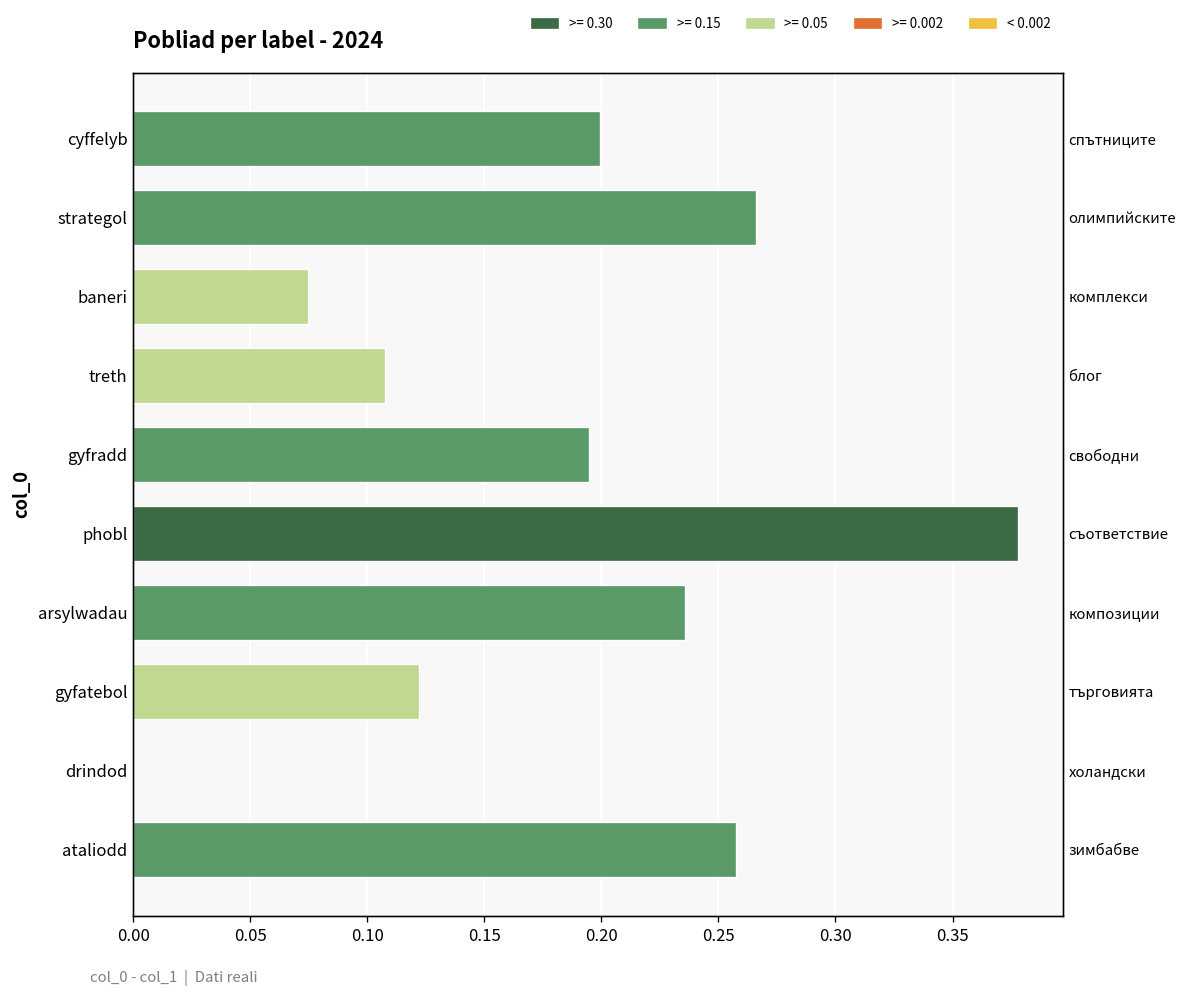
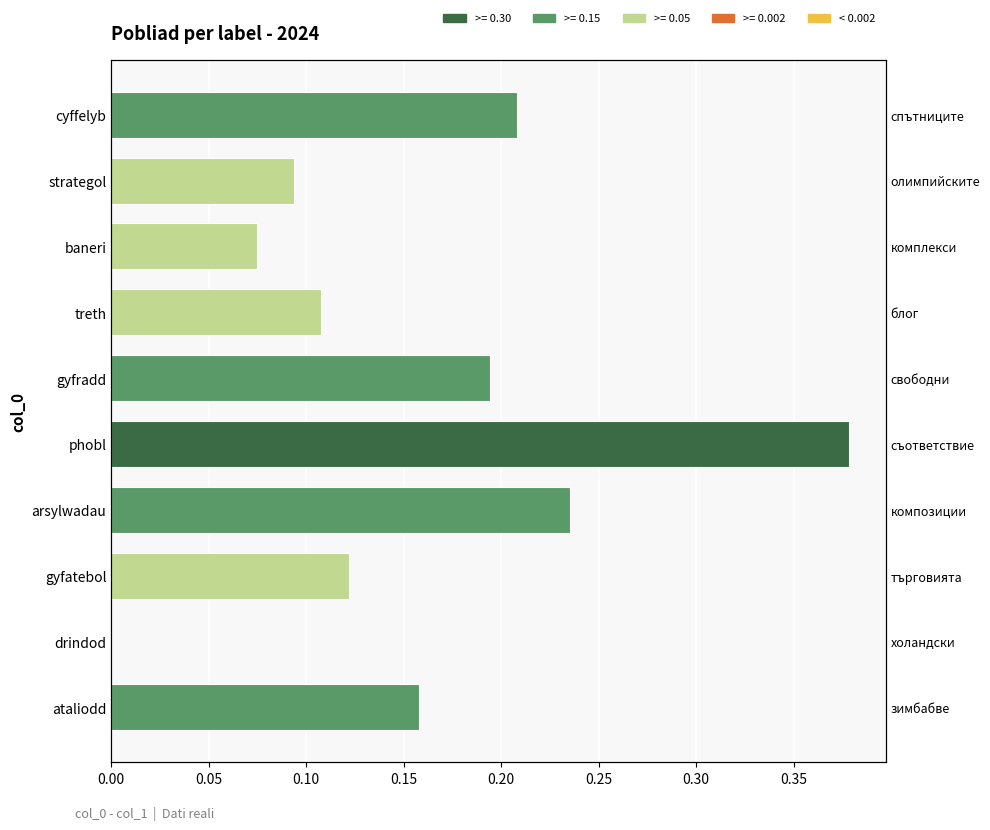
  {
-   "cyffelyb": 0.199,
-   "strategol": 0.266,
+   "cyffelyb": 0.208,
+   "strategol": 0.094,
    "baneri": 0.075,
    "treth": 0.108,
    "gyfradd": 0.194,
    "phobl": 0.378,
    "arsylwadau": 0.235,
    "gyfatebol": 0.122,
-   "ataliodd": 0.257
+   "ataliodd": 0.158
  }
